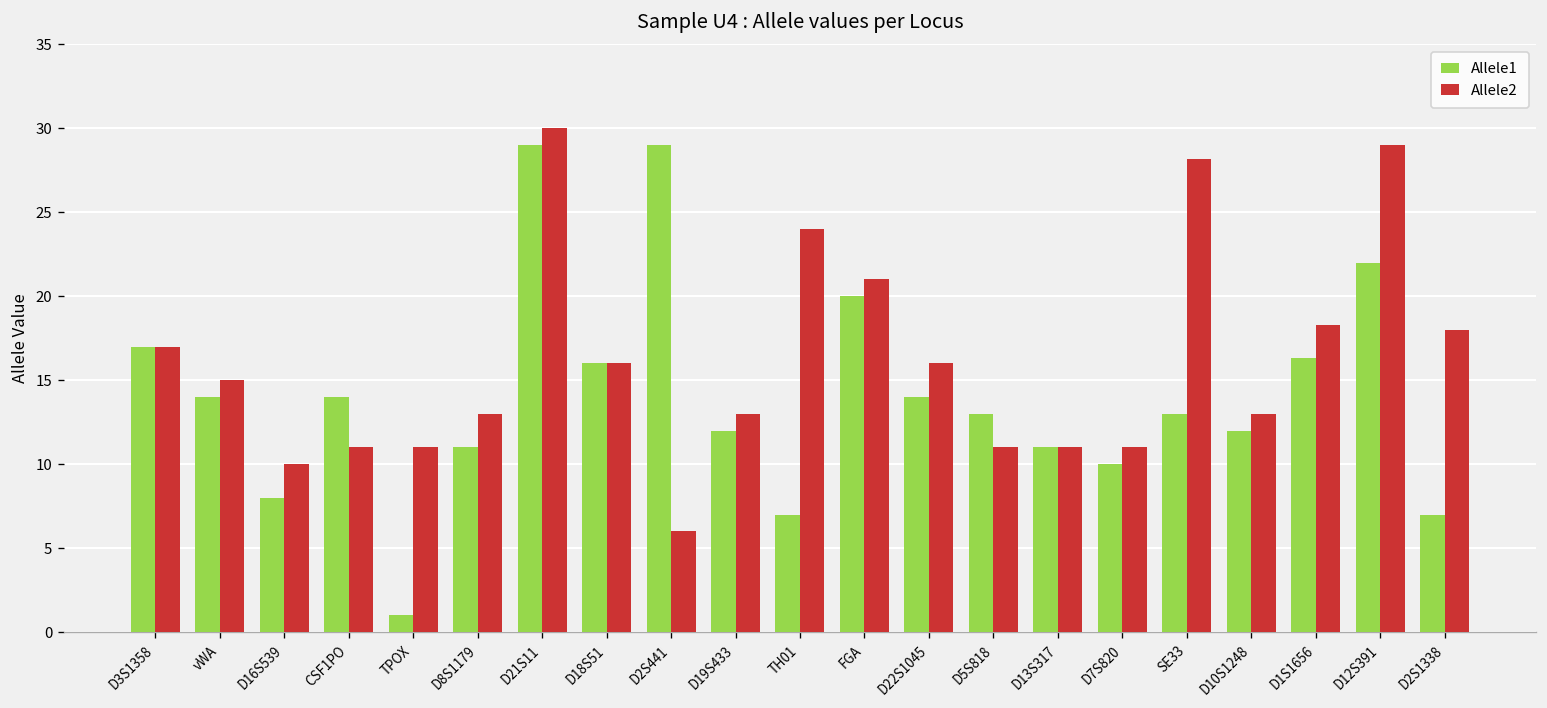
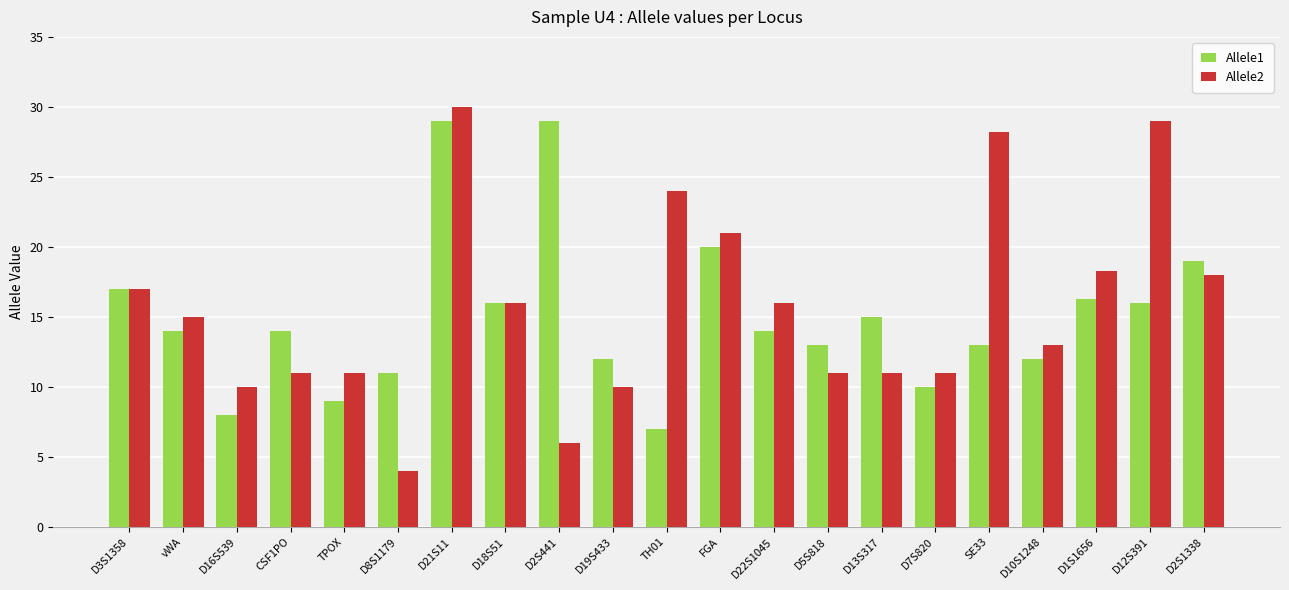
  {
    "Allele1": {
      "D3S1358": 17,
      "vWA": 14,
      "D16S539": 8,
      "CSF1PO": 14,
-     "TPOX": 1,
+     "TPOX": 9,
      "D8S1179": 11,
      "D21S11": 29,
      "D18S51": 16,
      "D2S441": 29,
      "D19S433": 12,
      "TH01": 7,
      "FGA": 20,
      "D22S1045": 14,
      "D5S818": 13,
-     "D13S317": 11,
+     "D13S317": 15,
      "D7S820": 10,
      "SE33": 13,
      "D10S1248": 12,
      "D1S1656": 16.3,
-     "D12S391": 22,
-     "D2S1338": 7
+     "D12S391": 16,
+     "D2S1338": 19
    },
    "Allele2": {
      "D3S1358": 17,
      "vWA": 15,
      "D16S539": 10,
      "CSF1PO": 11,
      "TPOX": 11,
-     "D8S1179": 13,
+     "D8S1179": 4,
      "D21S11": 30,
      "D18S51": 16,
      "D2S441": 6,
-     "D19S433": 13,
+     "D19S433": 10,
      "TH01": 24,
      "FGA": 21,
      "D22S1045": 16,
      "D5S818": 11,
      "D13S317": 11,
      "D7S820": 11,
      "SE33": 28.2,
      "D10S1248": 13,
      "D1S1656": 18.3,
      "D12S391": 29,
      "D2S1338": 18
    }
  }
